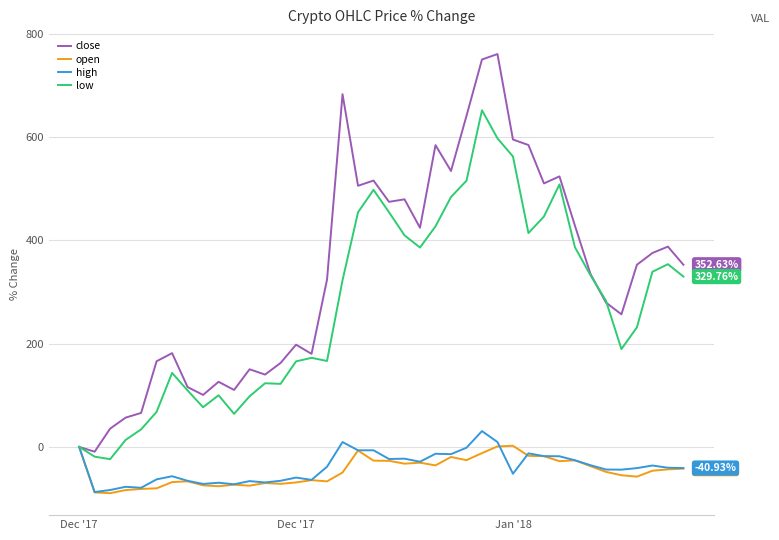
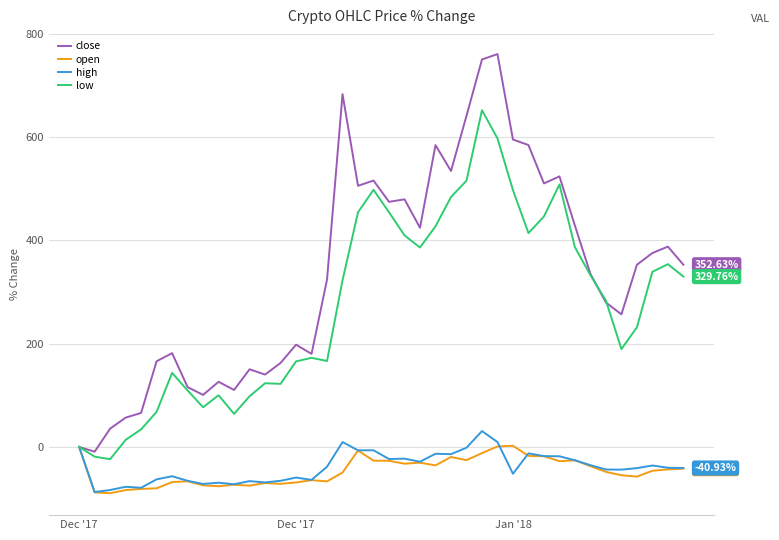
  {
    "close": {
      "Jan '18": 600
    },
    "open": {
      "Jan '18": 0
    },
    "high": {
      "Jan '18": -50
    },
    "low": {
-     "Jan '18": 560
+     "Jan '18": 500
    }
  }
